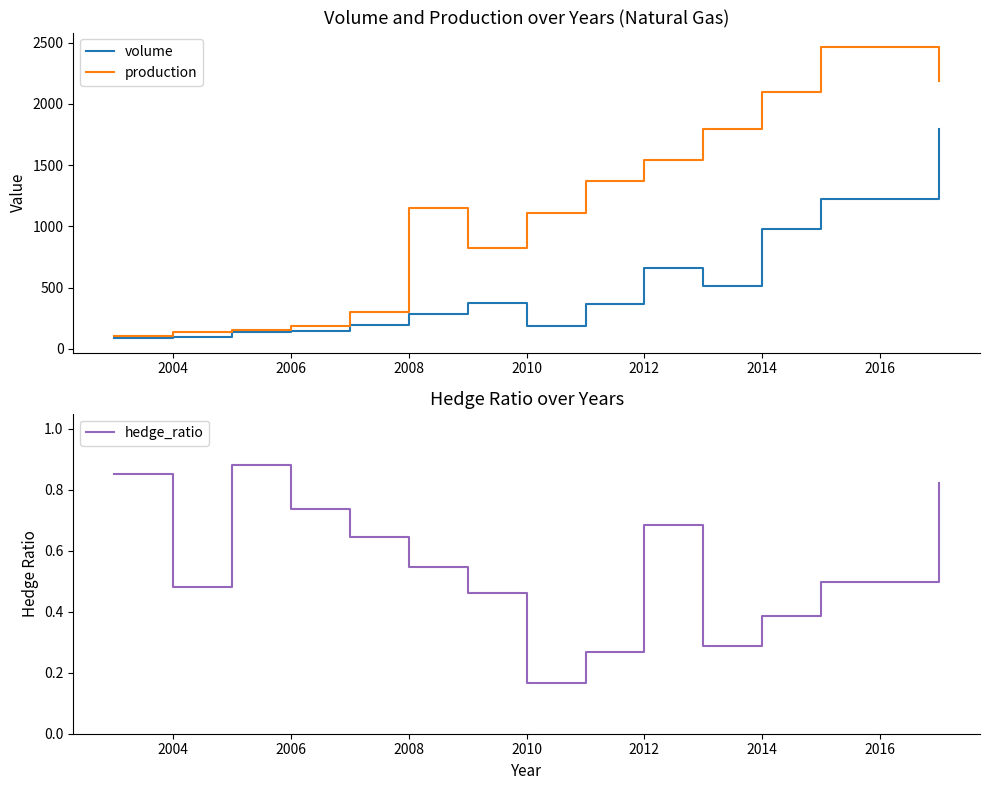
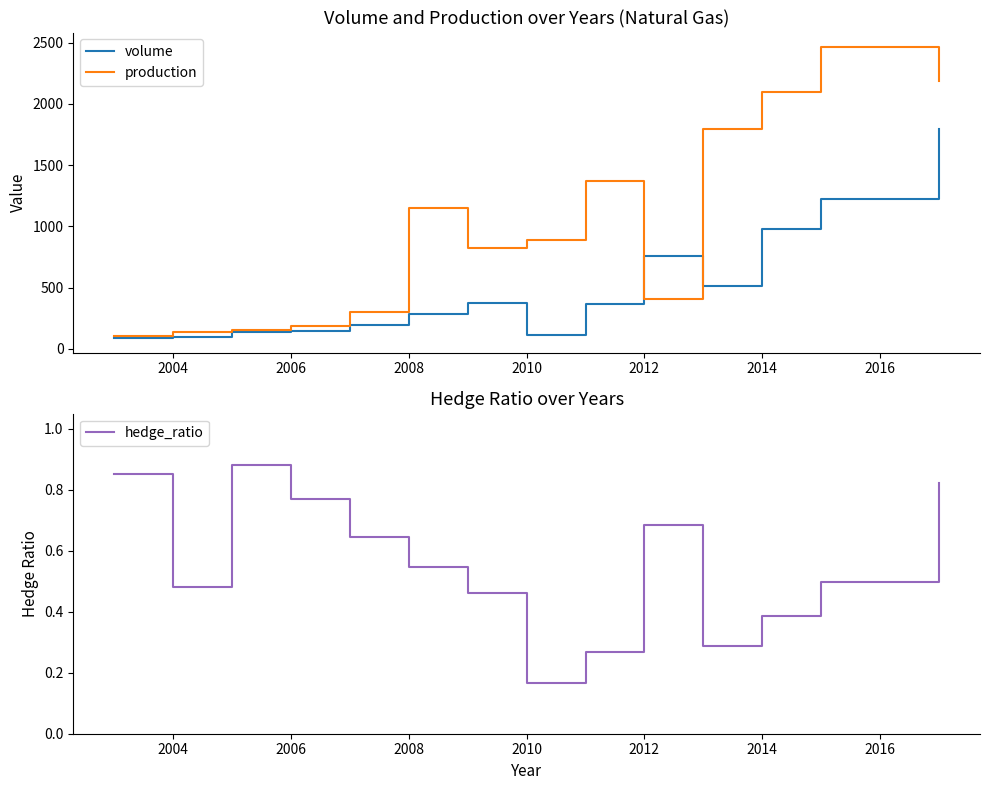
  {
    "Volume and Production over Years (Natural Gas)": {
      "volume": {
        "2004": 100,
        "2006": 140,
        "2008": 290,
-       "2010": 180,
-       "2012": 660,
+       "2010": 110,
+       "2012": 760,
        "2014": 980
      },
      "production": {
        "2004": 140,
        "2006": 190,
        "2008": 1150,
-       "2010": 1110,
-       "2012": 1540,
+       "2010": 890,
+       "2012": 410,
        "2014": 2100
      }
    },
    "Hedge Ratio over Years": {
      "2004": 0.48,
-     "2006": 0.74,
+     "2006": 0.77,
      "2008": 0.55,
      "2010": 0.17,
      "2012": 0.69,
      "2014": 0.39
    }
  }
